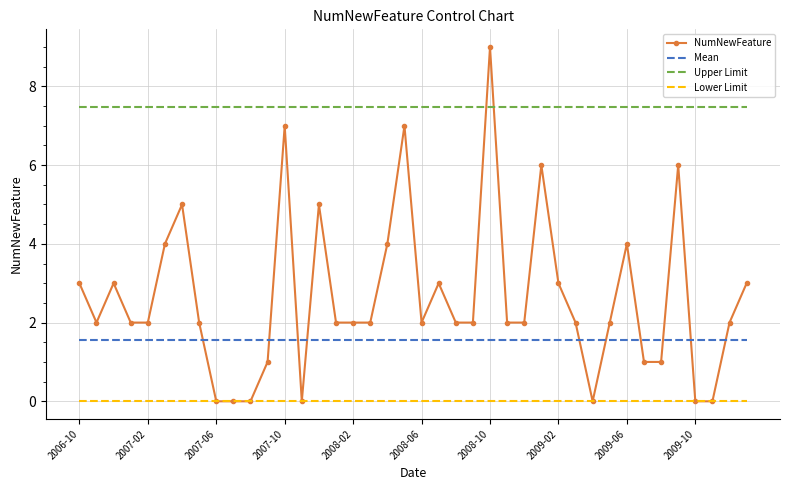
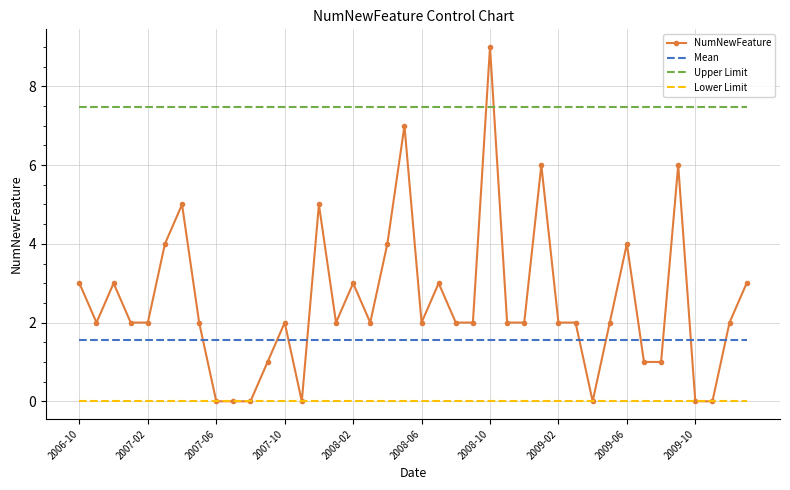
  {
    "NumNewFeature": {
      "2006-10": 3,
      "2007-02": 2,
-     "2007-10": 7,
-     "2008-02": 2,
+     "2007-10": 2,
+     "2008-02": 3,
      "2008-06": 2,
      "2008-10": 9,
-     "2009-02": 3,
+     "2009-02": 2,
      "2009-06": 4
    },
    "Mean": {
      "2006-10": 1.6,
      "2007-02": 1.6,
      "2007-06": 1.6,
      "2007-10": 1.6,
      "2008-02": 1.6,
      "2008-06": 1.6,
      "2008-10": 1.6,
      "2009-02": 1.6,
      "2009-06": 1.6,
      "2009-10": 1.6
    },
    "Upper Limit": {
      "2006-10": 7.5,
      "2007-02": 7.5,
      "2007-06": 7.5,
      "2007-10": 7.5,
      "2008-02": 7.5,
      "2008-06": 7.5,
      "2008-10": 7.5,
      "2009-02": 7.5,
      "2009-06": 7.5,
      "2009-10": 7.5
    },
    "Lower Limit": {
      "2006-10": 0,
      "2007-02": 0,
      "2007-10": 0,
      "2008-02": 0,
      "2008-06": 0,
      "2008-10": 0,
      "2009-02": 0,
      "2009-06": 0
    }
  }
